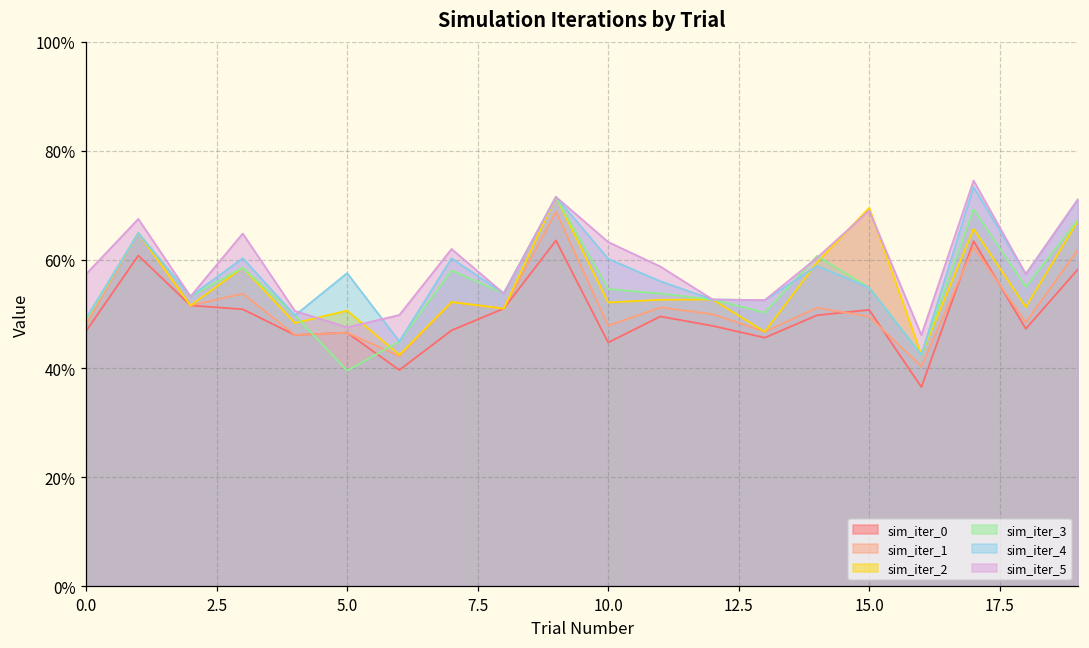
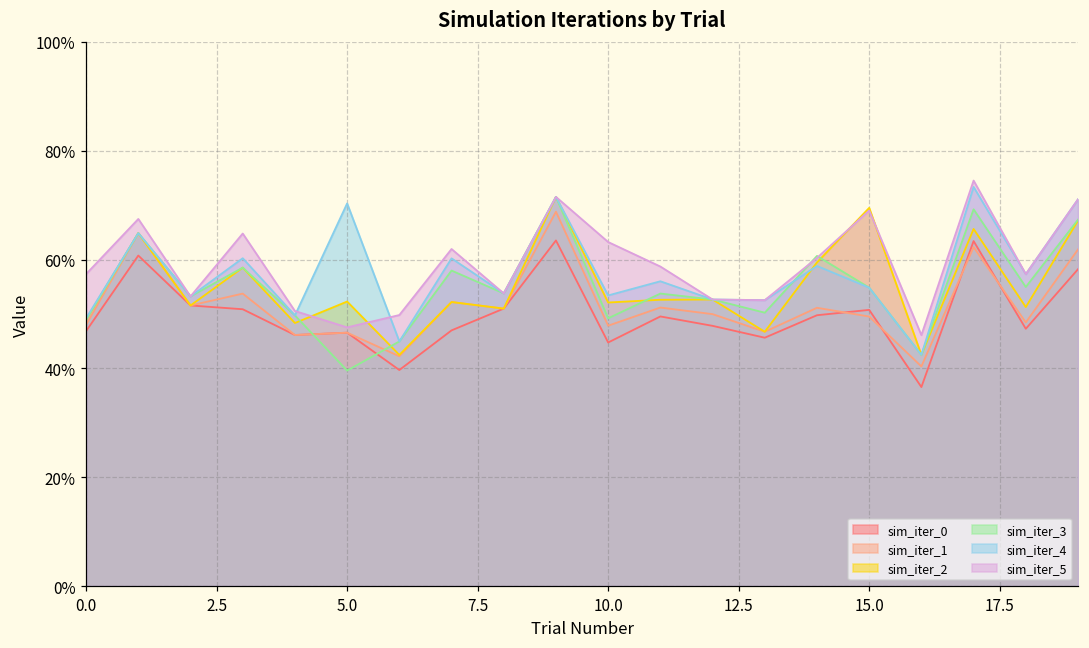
  {
    "sim_iter_2": {
-     "5.0": "51%",
+     "5.0": "52%",
      "10.0": "52%"
    },
    "sim_iter_3": {
      "5.0": "40%",
-     "10.0": "55%"
+     "10.0": "49%"
    },
    "sim_iter_4": {
-     "5.0": "57%",
-     "10.0": "60%"
+     "5.0": "70%",
+     "10.0": "53%"
    },
    "sim_iter_5": {
      "0.0": "57%",
      "5.0": "48%",
      "10.0": "63%"
    }
  }
